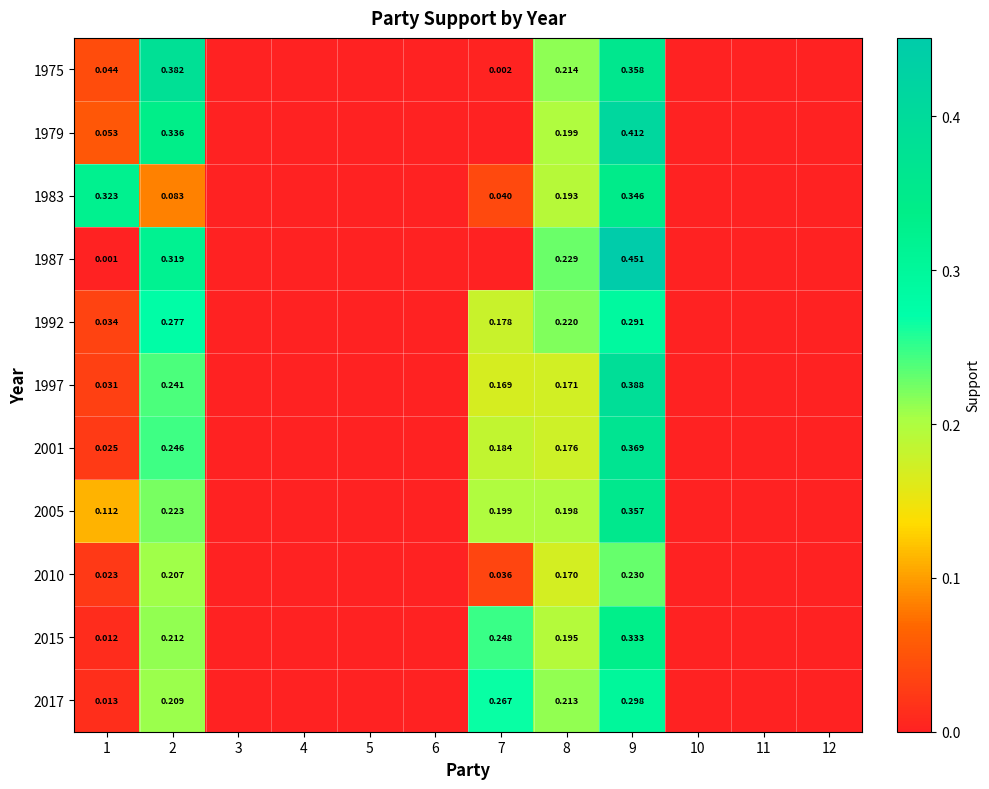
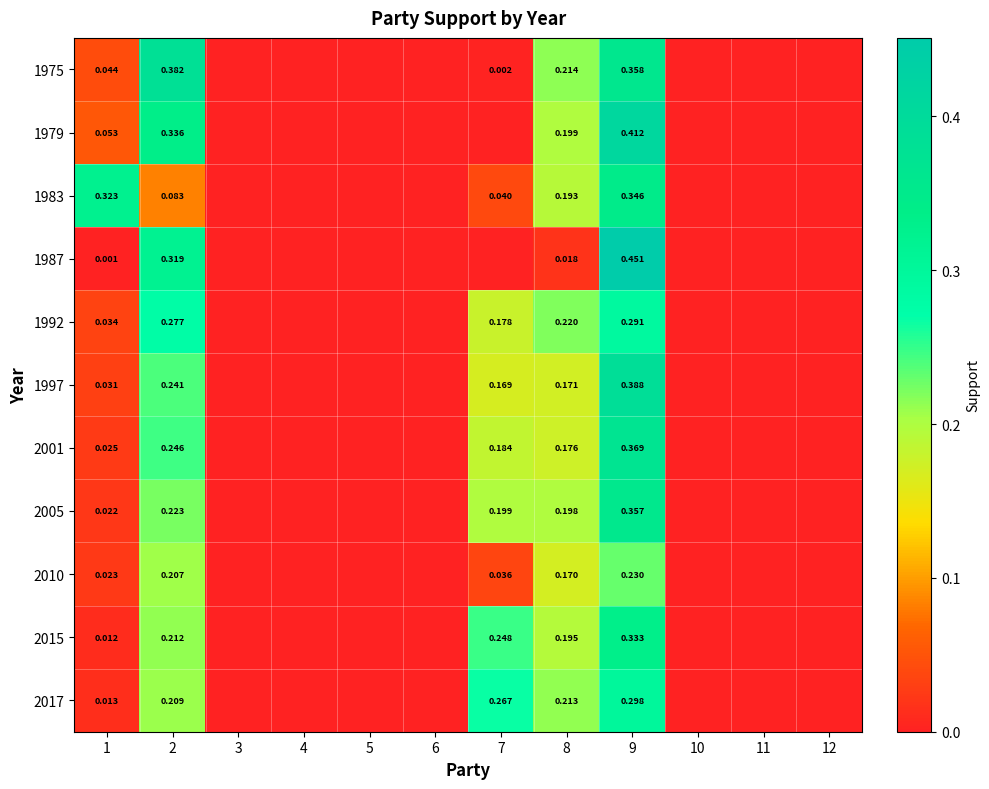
  {
    "1975": {
      "1": 0.044,
      "2": 0.382,
      "7": 0.002,
      "8": 0.214,
      "9": 0.358
    },
    "1979": {
      "1": 0.053,
      "2": 0.336,
      "8": 0.199,
      "9": 0.412
    },
    "1983": {
      "1": 0.323,
      "2": 0.083,
      "7": 0.040,
      "8": 0.193,
      "9": 0.346
    },
    "1987": {
      "1": 0.001,
      "2": 0.319,
-     "8": 0.229,
+     "8": 0.018,
      "9": 0.451
    },
    "1992": {
      "1": 0.034,
      "2": 0.277,
      "7": 0.178,
      "8": 0.220,
      "9": 0.291
    },
    "1997": {
      "1": 0.031,
      "2": 0.241,
      "7": 0.169,
      "8": 0.171,
      "9": 0.388
    },
    "2001": {
      "1": 0.025,
      "2": 0.246,
      "7": 0.184,
      "8": 0.176,
      "9": 0.369
    },
    "2005": {
-     "1": 0.112,
+     "1": 0.022,
      "2": 0.223,
      "7": 0.199,
      "8": 0.198,
      "9": 0.357
    },
    "2010": {
      "1": 0.023,
      "2": 0.207,
      "7": 0.036,
      "8": 0.170,
      "9": 0.230
    },
    "2015": {
      "1": 0.012,
      "2": 0.212,
      "7": 0.248,
      "8": 0.195,
      "9": 0.333
    },
    "2017": {
      "1": 0.013,
      "2": 0.209,
      "7": 0.267,
      "8": 0.213,
      "9": 0.298
    }
  }
